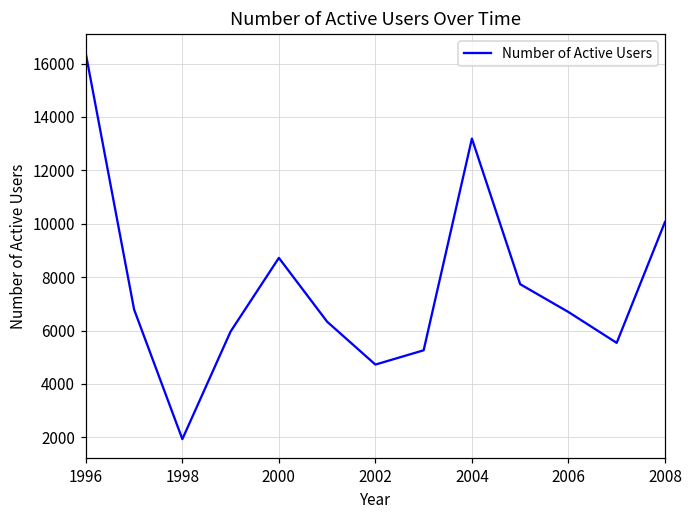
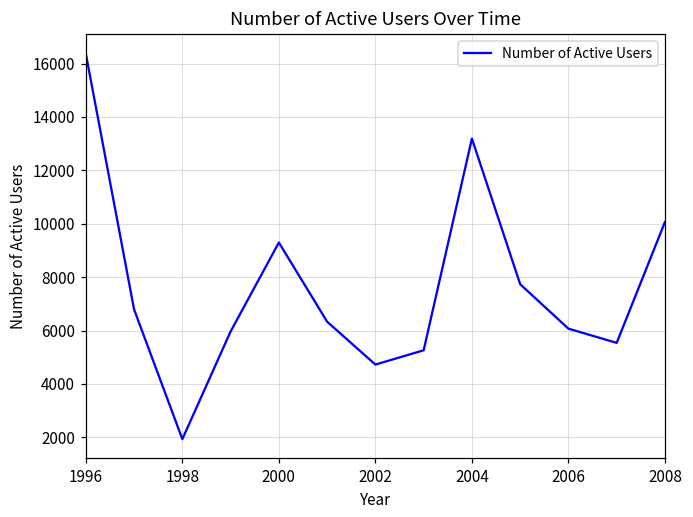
  {
    "1996": 16400,
    "1998": 1900,
-   "2000": 8700,
+   "2000": 9300,
    "2002": 4700,
    "2004": 13200,
-   "2006": 6700,
+   "2006": 6100,
    "2008": 10100
  }
